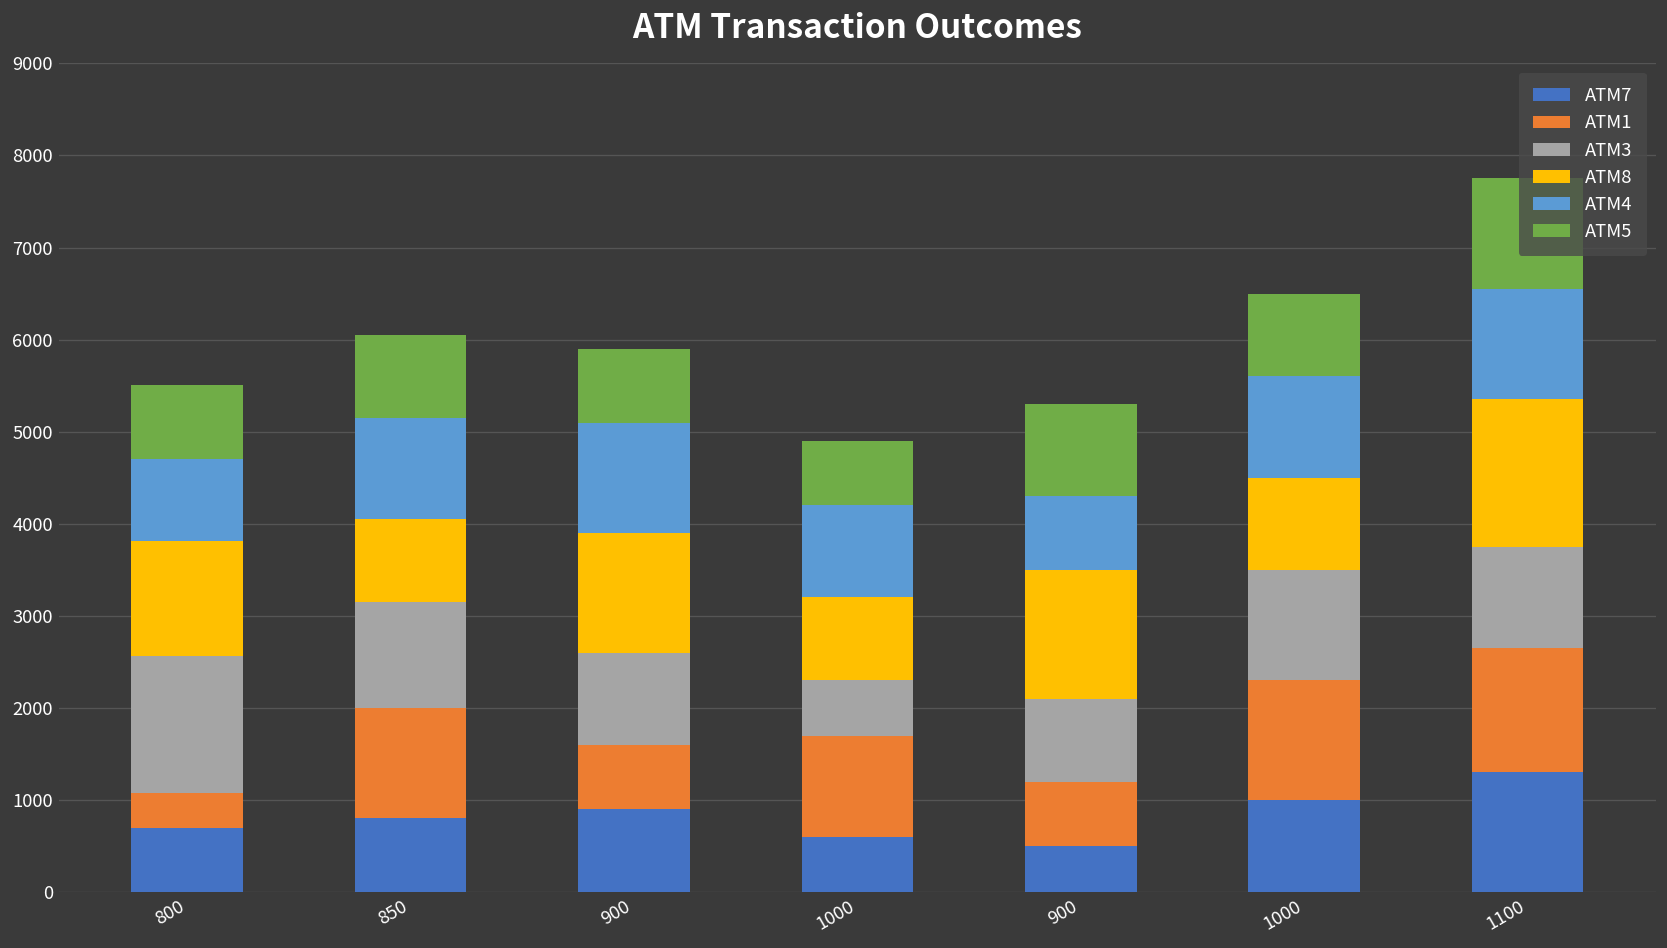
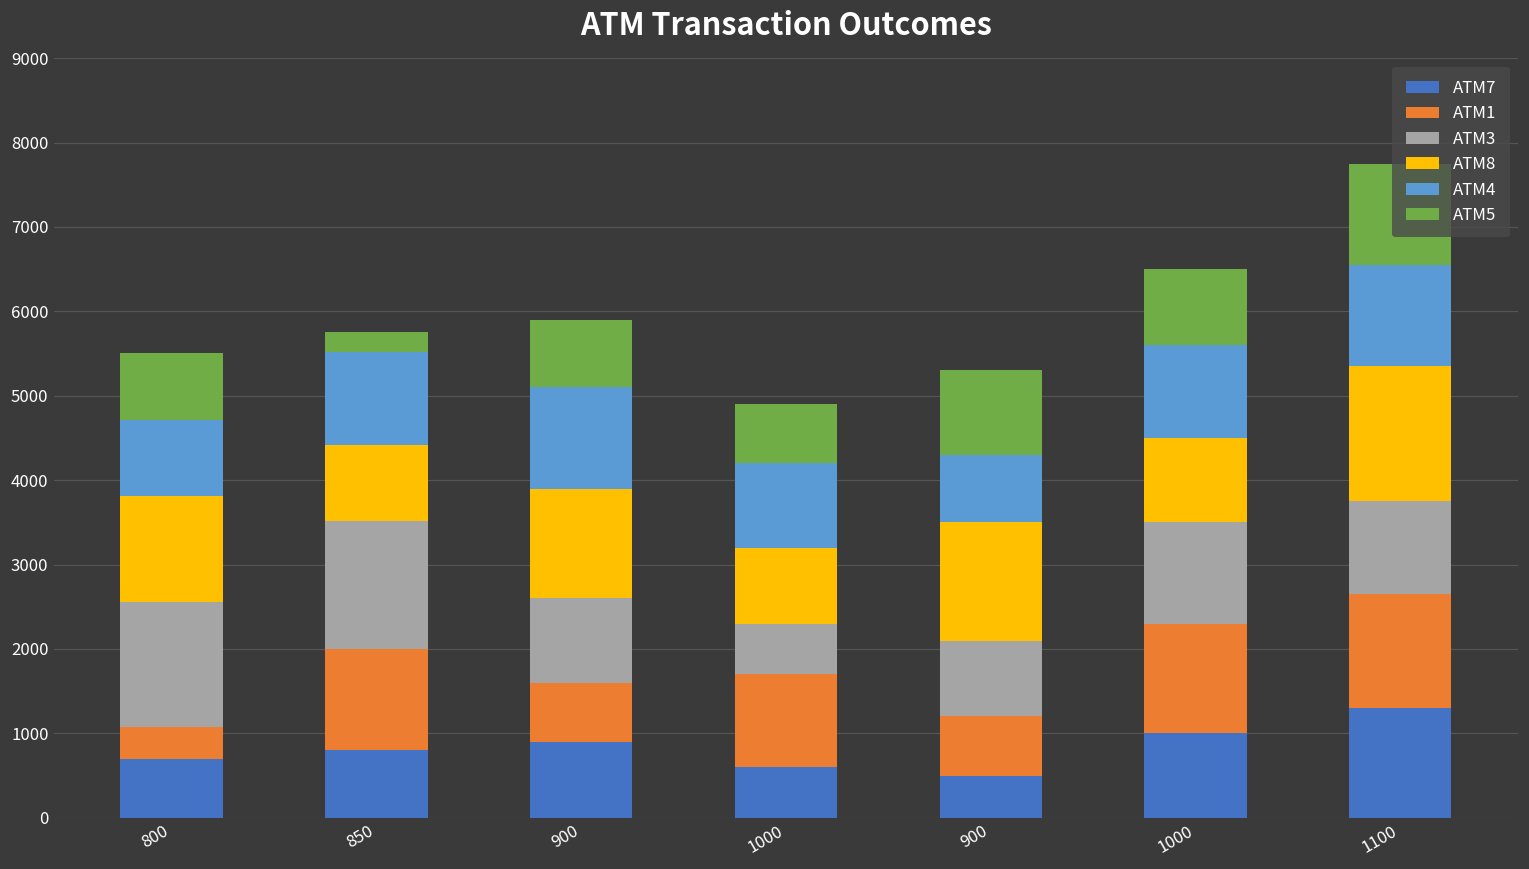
  {
    "ATM1": {
      "800": 400,
      "850": 1200,
      "1100": 1400
    },
    "ATM3": {
      "800": 1500,
-     "850": 1200,
+     "850": 1500,
      "1100": 1100
    },
    "ATM8": {
      "800": 1200,
      "850": 900,
      "1100": 1600
    },
    "ATM5": {
      "800": 800,
-     "850": 900
+     "850": 200
    }
  }
